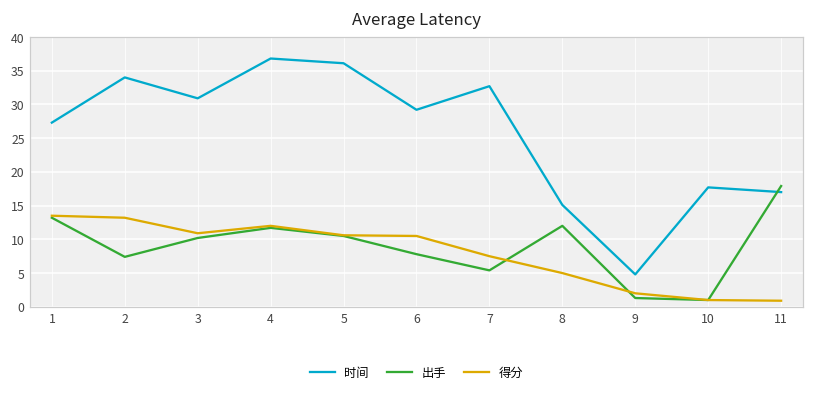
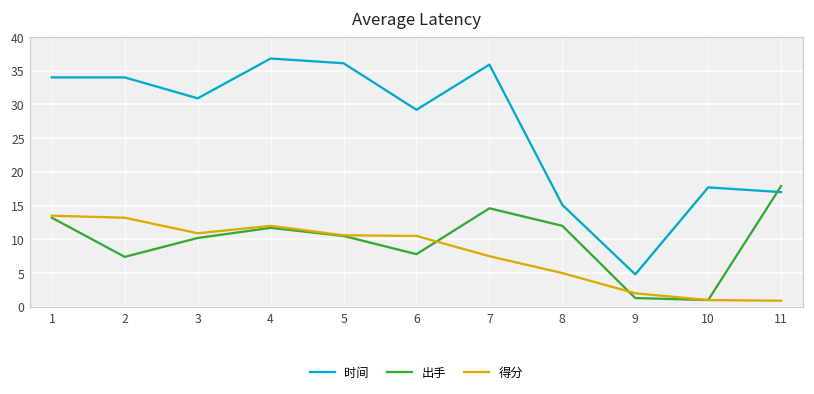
  {
    "时间": {
-     "1": 27,
+     "1": 34,
      "2": 34,
      "3": 31,
      "4": 37,
      "5": 36,
      "6": 29,
-     "7": 33,
+     "7": 36,
      "8": 15,
      "9": 5,
      "10": 18,
      "11": 17
    },
    "出手": {
      "2": 7,
      "3": 10,
      "6": 8,
-     "7": 5,
+     "7": 15,
      "8": 12,
      "9": 1,
      "11": 18
    },
    "得分": {
      "2": 13,
      "3": 11,
      "6": 11,
      "7": 8,
      "8": 5,
      "9": 2,
      "11": 1
    }
  }
